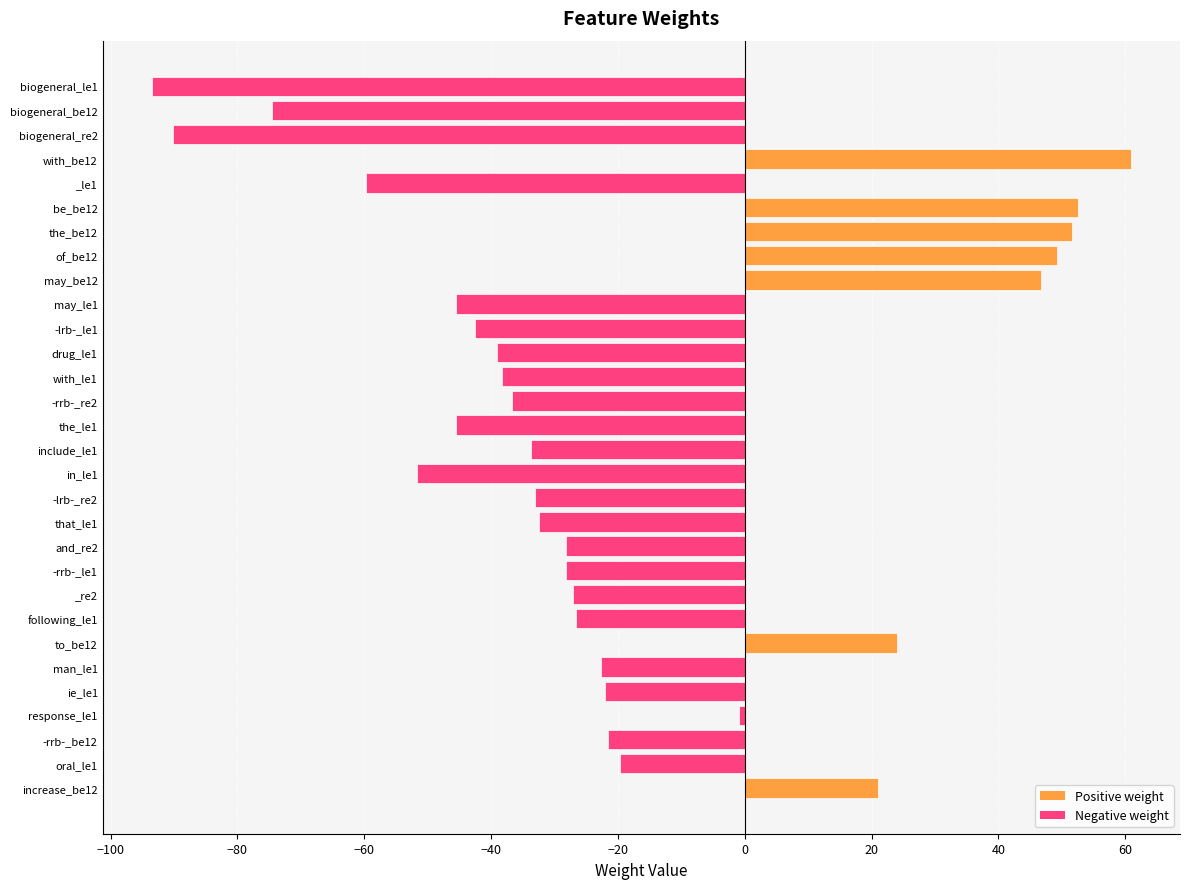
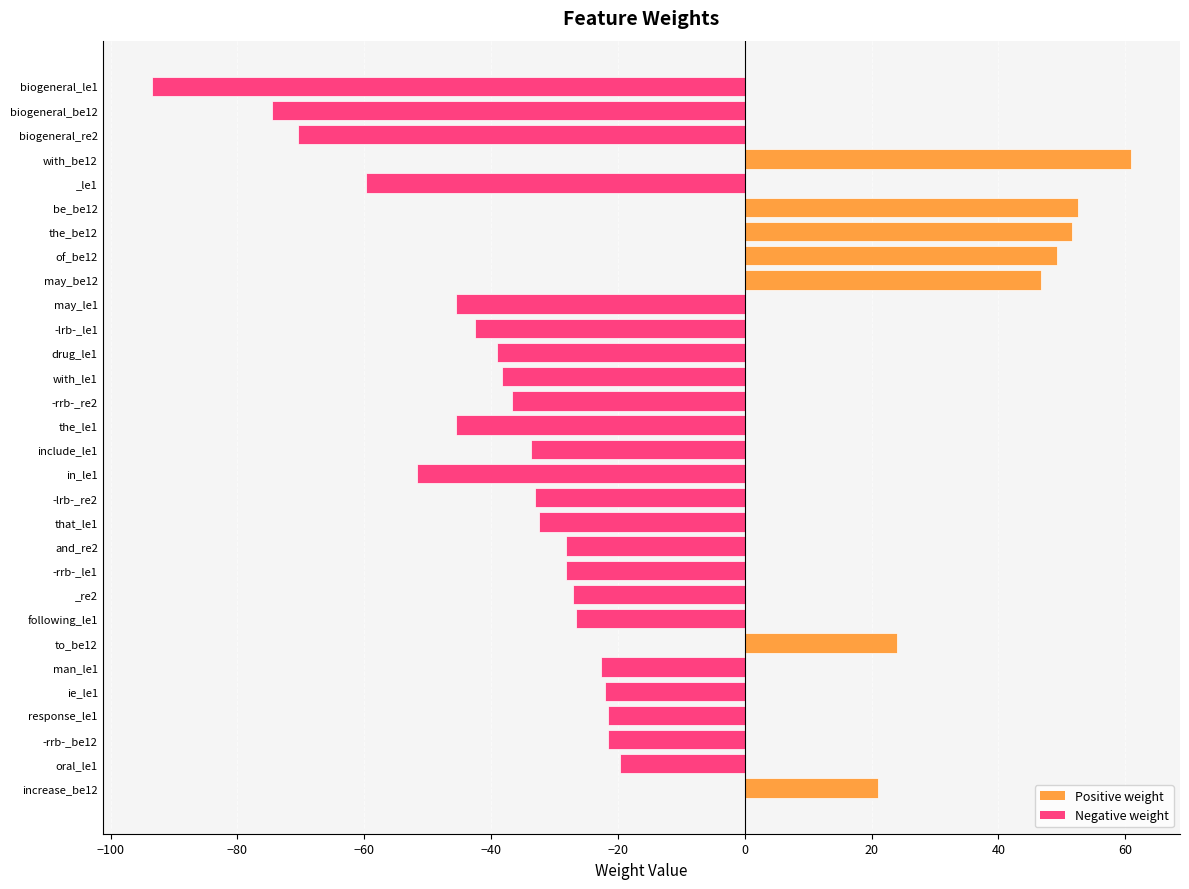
  {
    "biogeneral_le1": -94,
    "biogeneral_be12": -75,
-   "biogeneral_re2": -90,
+   "biogeneral_re2": -71,
    "with_be12": 61,
    "_le1": -60,
    "be_be12": 53,
    "the_be12": 52,
    "of_be12": 49,
    "may_be12": 47,
    "may_le1": -46,
    "-lrb-_le1": -43,
    "drug_le1": -39,
    "with_le1": -38,
    "-rrb-_re2": -37,
    "the_le1": -46,
    "include_le1": -34,
    "in_le1": -52,
    "-lrb-_re2": -33,
    "that_le1": -33,
    "and_re2": -28,
    "-rrb-_le1": -28,
    "_re2": -27,
    "following_le1": -27,
    "to_be12": 24,
    "man_le1": -23,
    "ie_le1": -22,
-   "response_le1": -1,
+   "response_le1": -22,
    "-rrb-_be12": -22,
    "oral_le1": -20,
    "increase_be12": 21
  }
